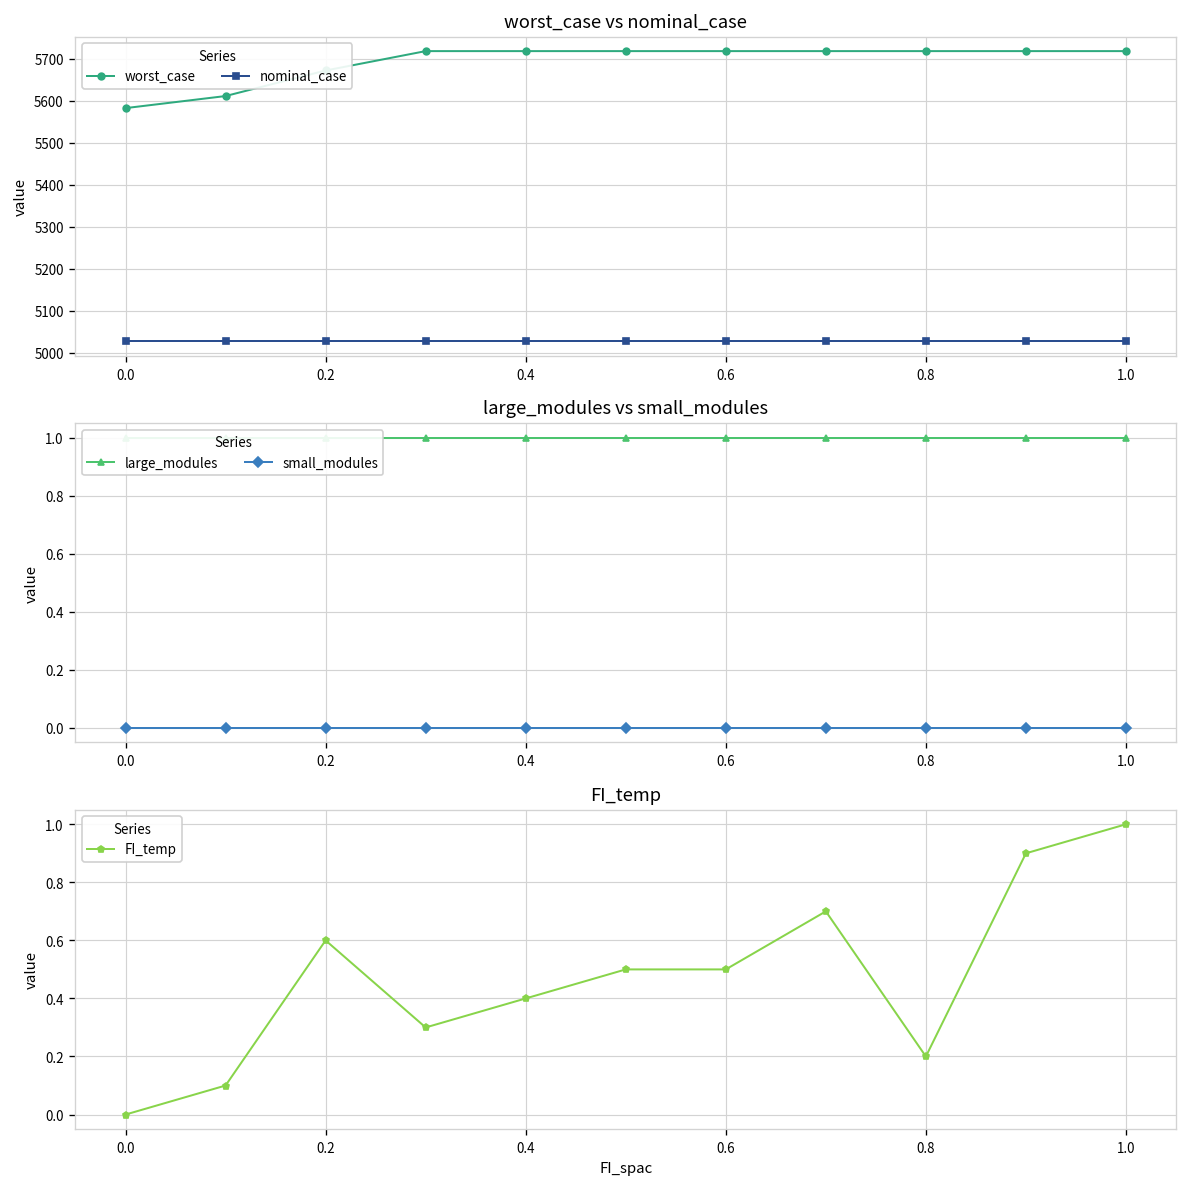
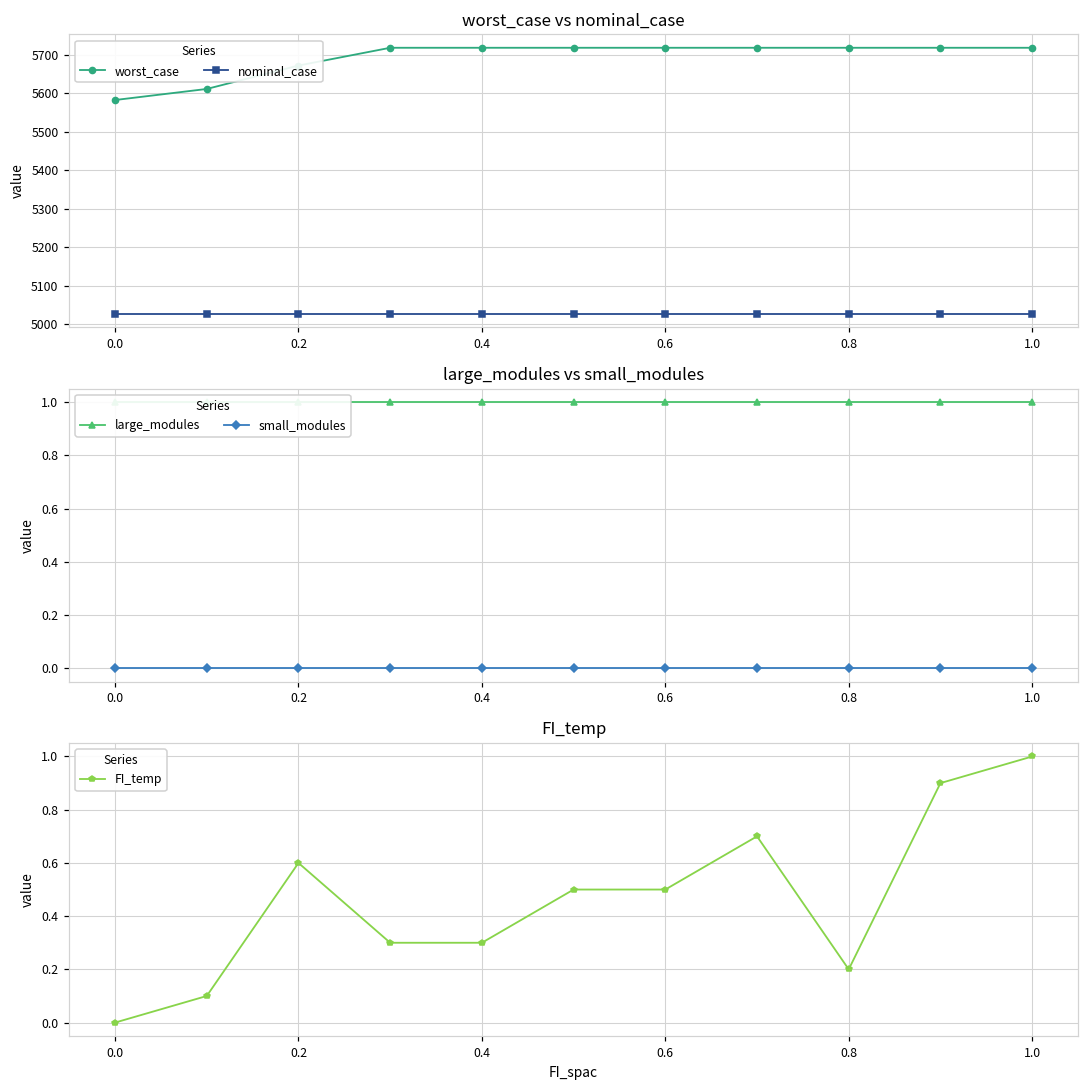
  {
    "worst_case vs nominal_case": {
      "worst_case": {
        "0.0": 5580,
        "0.4": 5720,
        "0.6": 5720,
        "0.8": 5720,
        "1.0": 5720
      },
      "nominal_case": {
        "0.0": 5030,
        "0.2": 5030,
        "0.4": 5030,
        "0.6": 5030,
        "0.8": 5030,
        "1.0": 5030
      }
    },
    "large_modules vs small_modules": {
      "large_modules": {
        "0.4": 1.00,
        "0.6": 1.00,
        "0.8": 1.00,
        "1.0": 1.00
      },
      "small_modules": {
        "0.0": 0.00,
        "0.2": 0.00,
        "0.4": 0.00,
        "0.6": 0.00,
        "0.8": 0.00,
        "1.0": 0.00
      }
    },
    "FI_temp": {
      "0.0": 0.0,
      "0.2": 0.6,
-     "0.4": 0.4,
+     "0.4": 0.3,
      "0.6": 0.5,
      "0.8": 0.2,
      "1.0": 1.0
    }
  }
